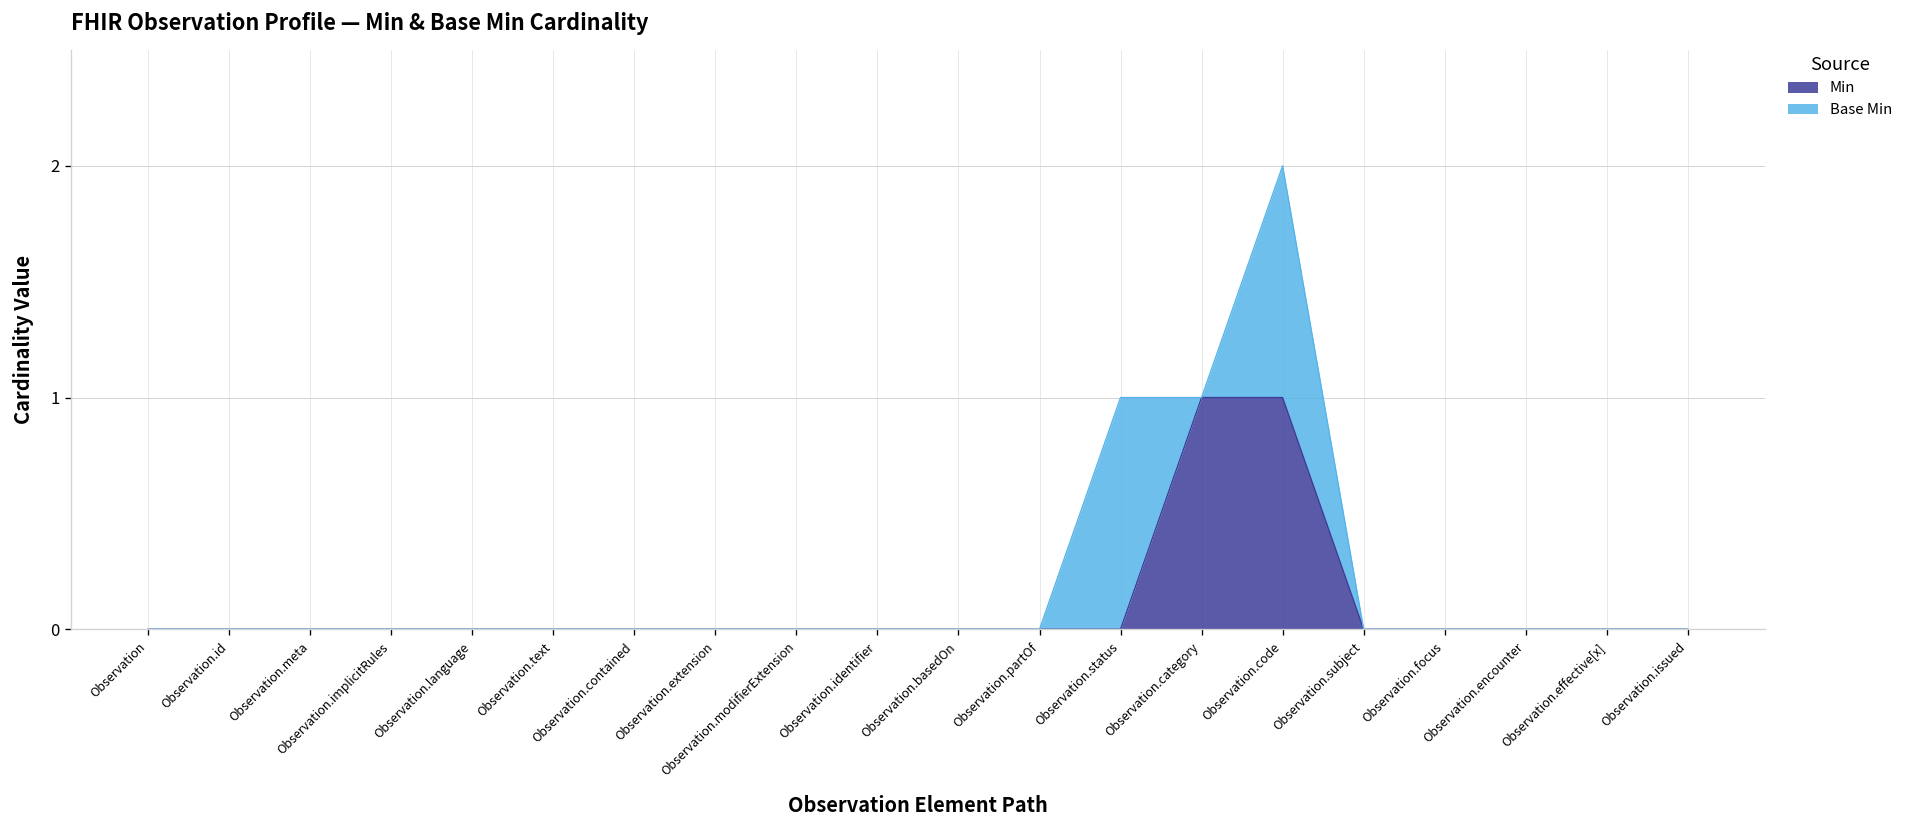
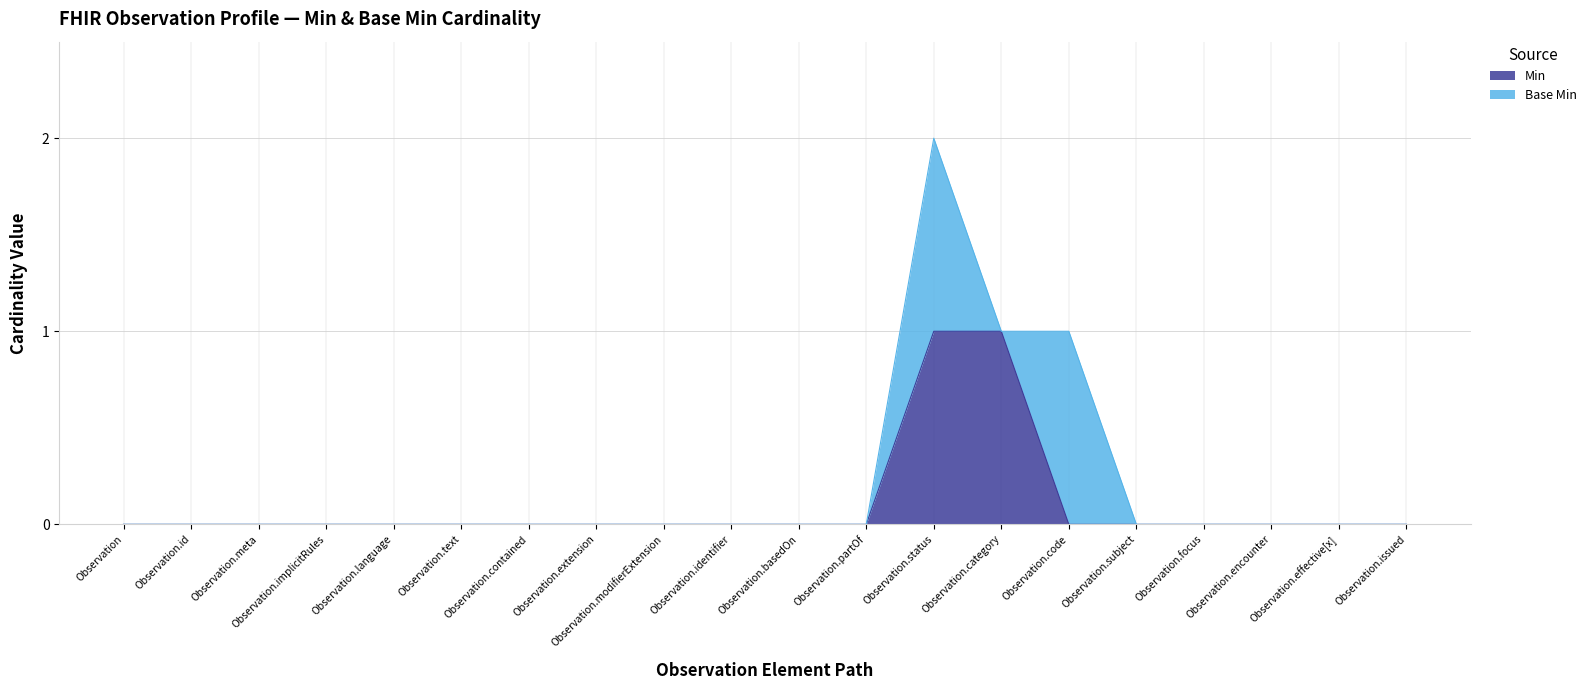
  {
    "Min": {
-     "Observation.status": 0,
-     "Observation.code": 1
+     "Observation.status": 1,
+     "Observation.code": 0
    },
    "Base Min": {
      "Observation.status": 1,
      "Observation.code": 1
    }
  }
